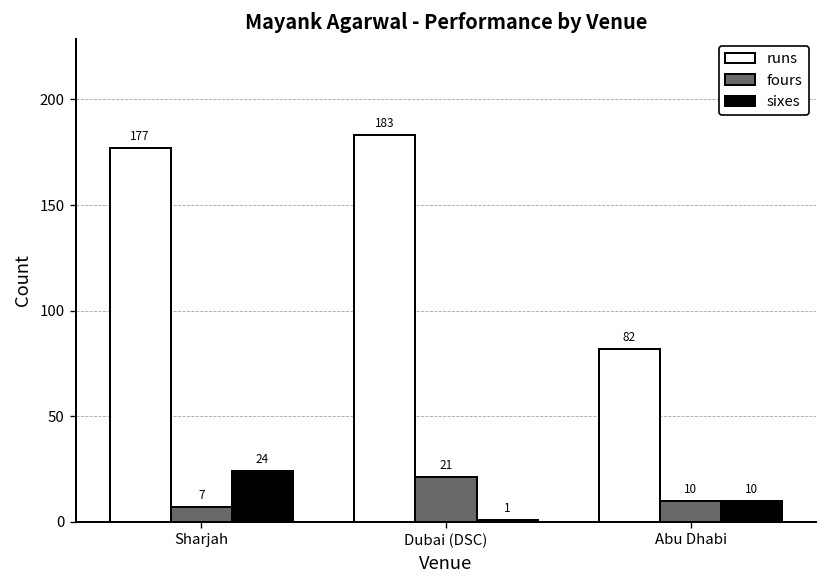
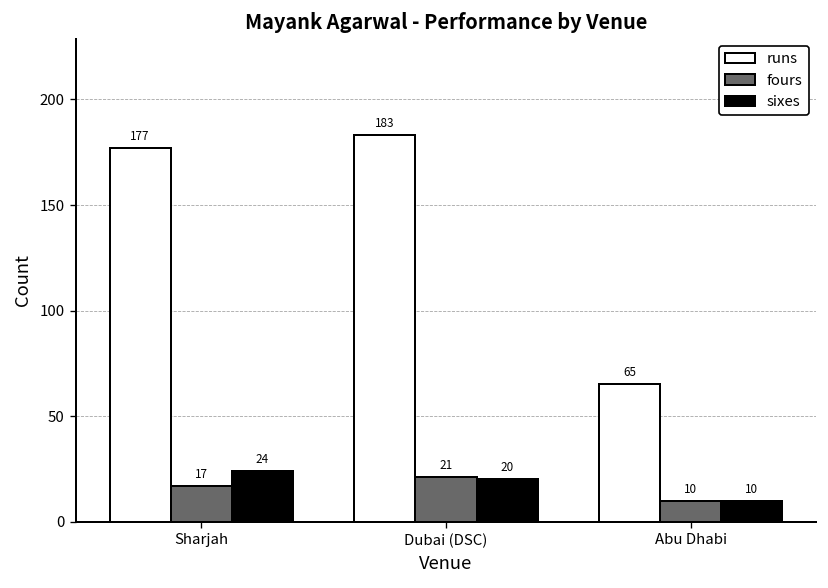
  {
    "runs": {
      "Sharjah": 177,
      "Dubai (DSC)": 183,
-     "Abu Dhabi": 82
+     "Abu Dhabi": 65
    },
    "fours": {
-     "Sharjah": 7,
+     "Sharjah": 17,
      "Dubai (DSC)": 21,
      "Abu Dhabi": 10
    },
    "sixes": {
      "Sharjah": 24,
-     "Dubai (DSC)": 1,
+     "Dubai (DSC)": 20,
      "Abu Dhabi": 10
    }
  }
